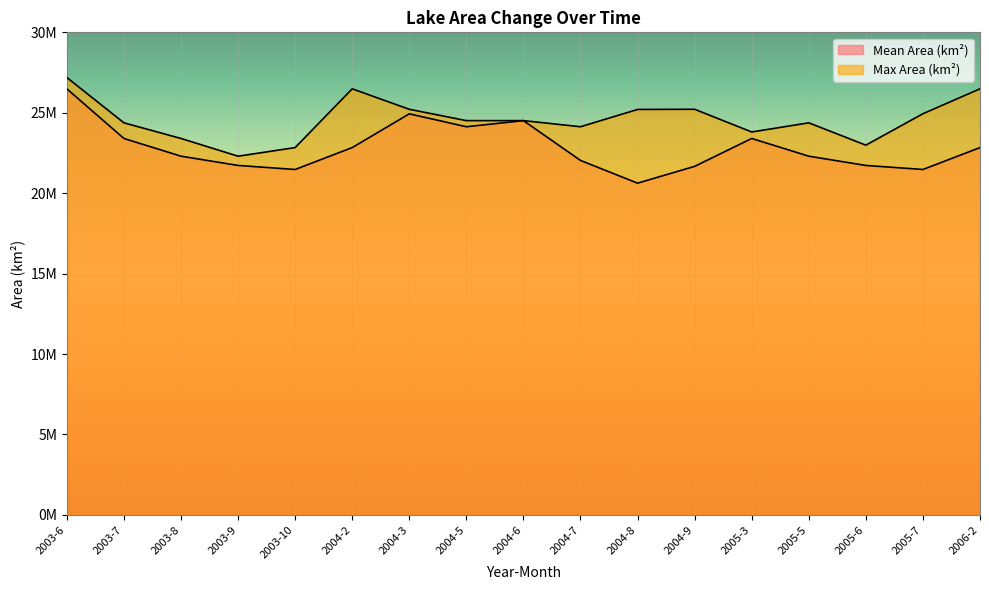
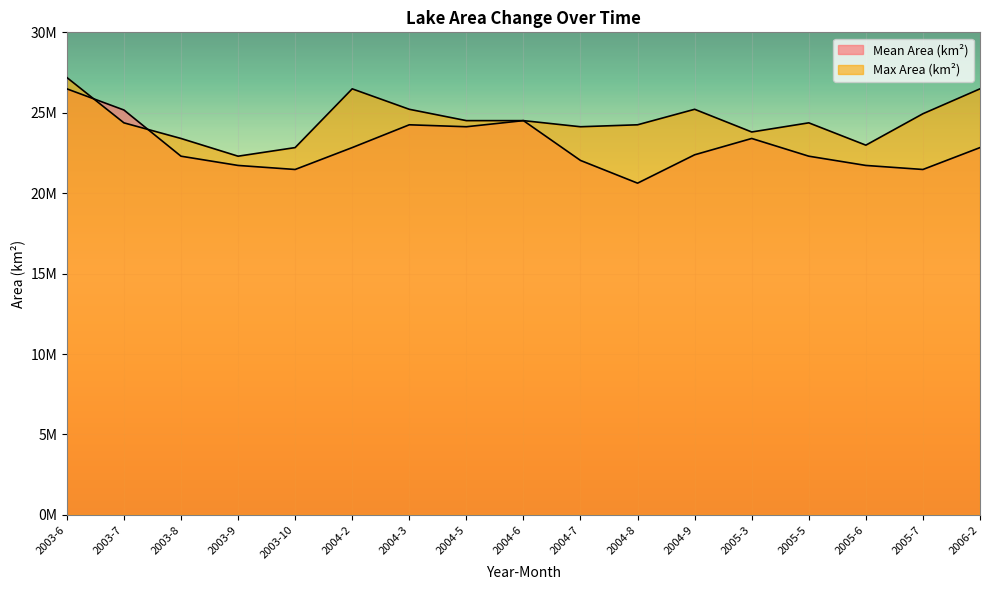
  {
    "Mean Area (km²)": {
      "2003-6": 26500000,
-     "2003-7": 23400000,
+     "2003-7": 25200000,
      "2003-8": 22300000,
      "2003-9": 21700000,
      "2003-10": 21500000,
      "2004-2": 22800000,
-     "2004-3": 24900000,
+     "2004-3": 24300000,
      "2004-5": 24100000,
      "2004-7": 22000000,
      "2004-8": 20600000,
-     "2004-9": 21700000,
+     "2004-9": 22400000,
      "2005-3": 23400000,
      "2005-5": 22300000,
      "2005-6": 21700000,
      "2005-7": 21500000,
      "2006-2": 22800000
    },
    "Max Area (km²)": {
      "2003-6": 27200000,
      "2003-7": 24400000,
      "2003-8": 23400000,
      "2003-9": 22300000,
      "2003-10": 22800000,
      "2004-2": 26500000,
      "2004-3": 25200000,
      "2004-5": 24500000,
      "2004-7": 24100000,
-     "2004-8": 25200000,
+     "2004-8": 24300000,
      "2004-9": 25200000,
      "2005-3": 23800000,
      "2005-5": 24400000,
      "2005-6": 23000000,
      "2005-7": 24900000,
      "2006-2": 26500000
    }
  }
